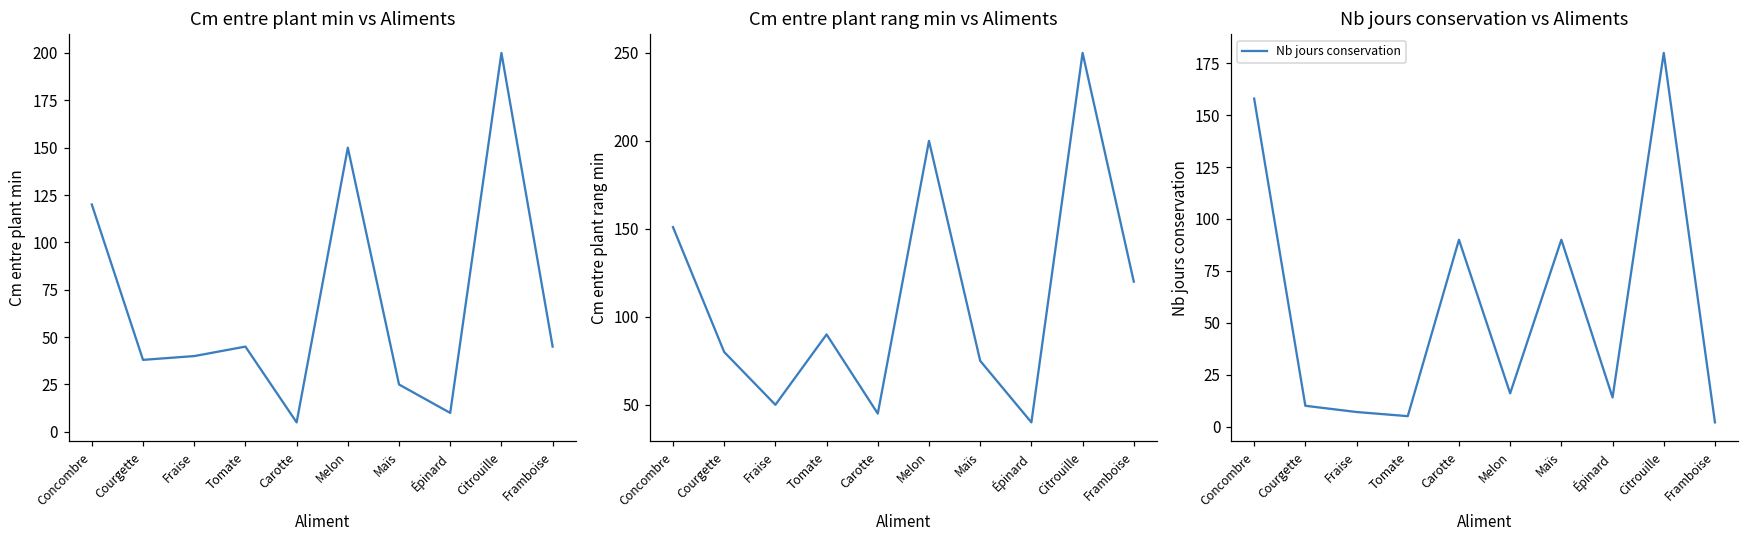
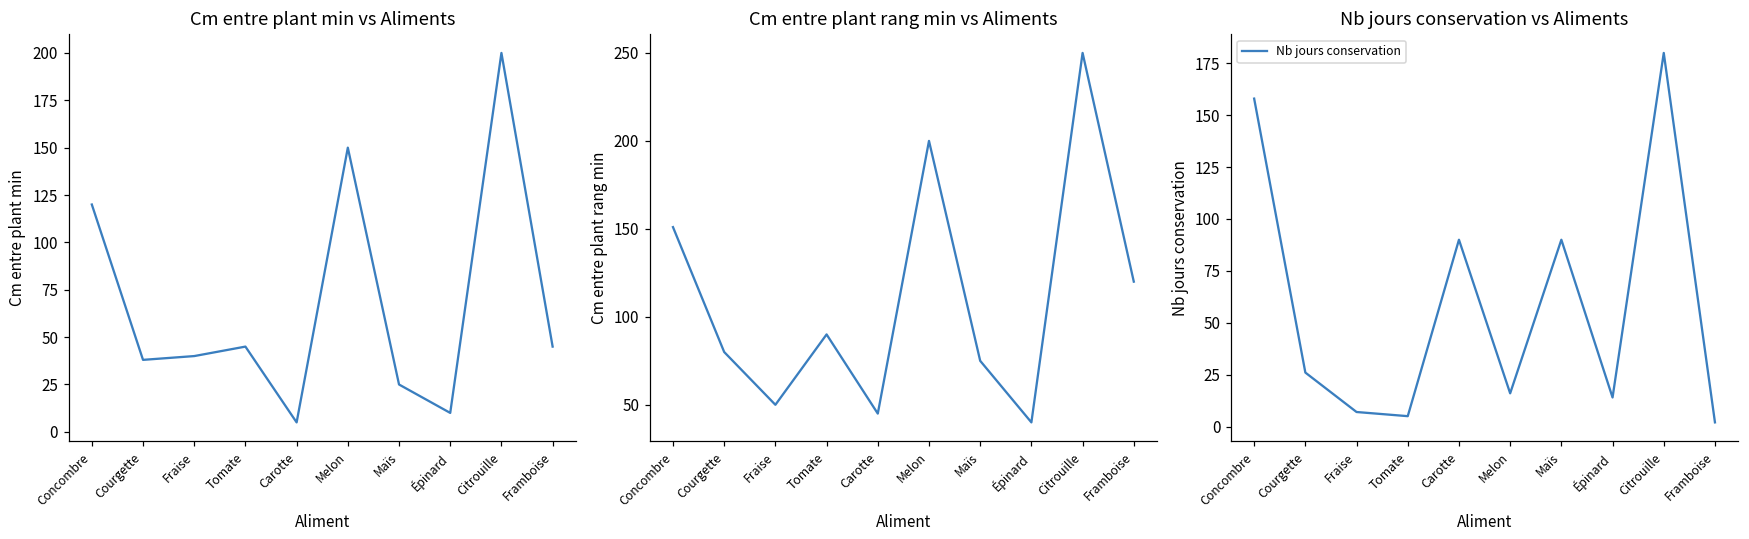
  {
    "Cm entre plant min vs Aliments": {
      "Concombre": 120,
      "Courgette": 38,
      "Fraise": 40,
      "Tomate": 45,
      "Carotte": 5,
      "Melon": 150,
      "Maïs": 25,
      "Épinard": 10,
      "Citrouille": 200,
      "Framboise": 45
    },
    "Cm entre plant rang min vs Aliments": {
      "Concombre": 151,
      "Courgette": 80,
      "Fraise": 50,
      "Tomate": 90,
      "Carotte": 45,
      "Melon": 200,
      "Maïs": 75,
      "Épinard": 40,
      "Citrouille": 250,
      "Framboise": 120
    },
    "Nb jours conservation vs Aliments": {
      "Concombre": 158,
-     "Courgette": 10,
+     "Courgette": 26,
      "Fraise": 7,
      "Tomate": 5,
      "Carotte": 90,
      "Melon": 16,
      "Maïs": 90,
      "Épinard": 14,
      "Citrouille": 180,
      "Framboise": 2
    }
  }
